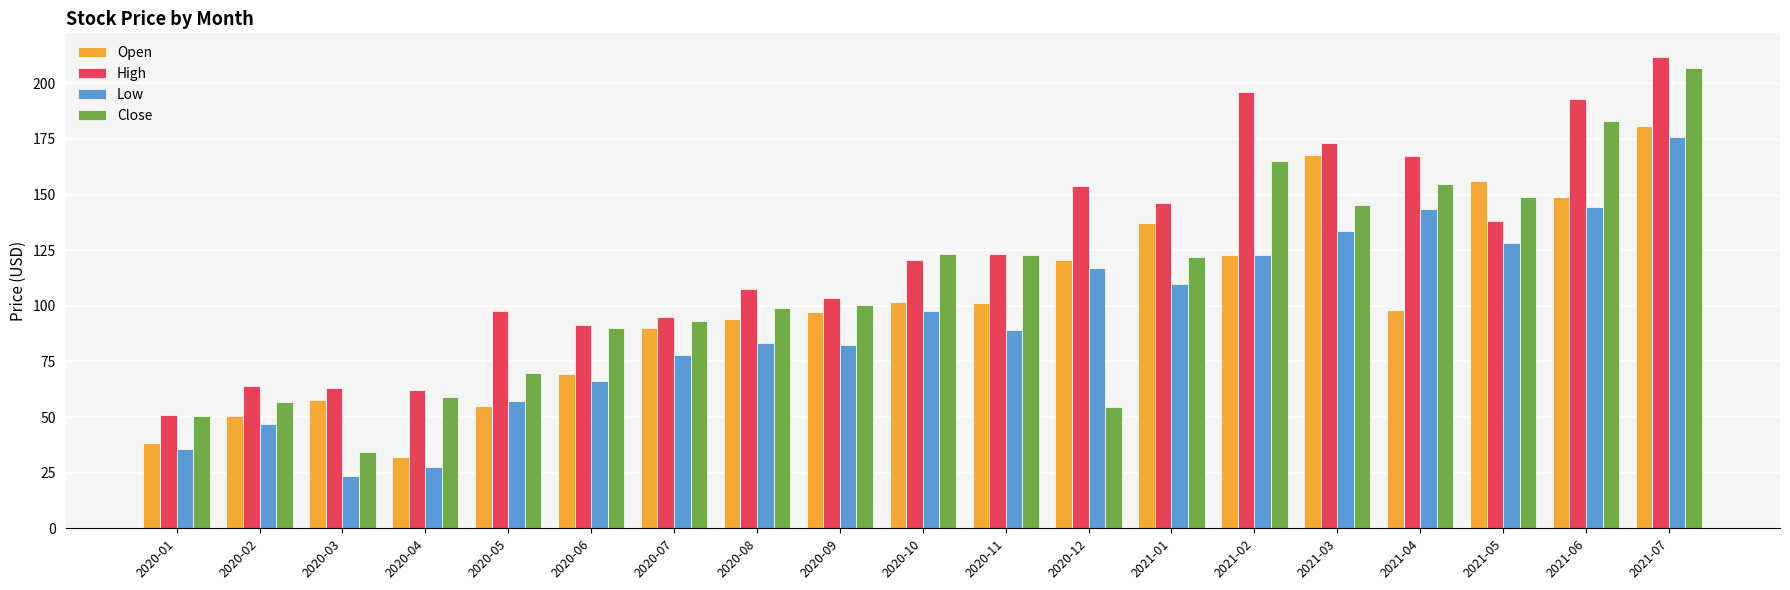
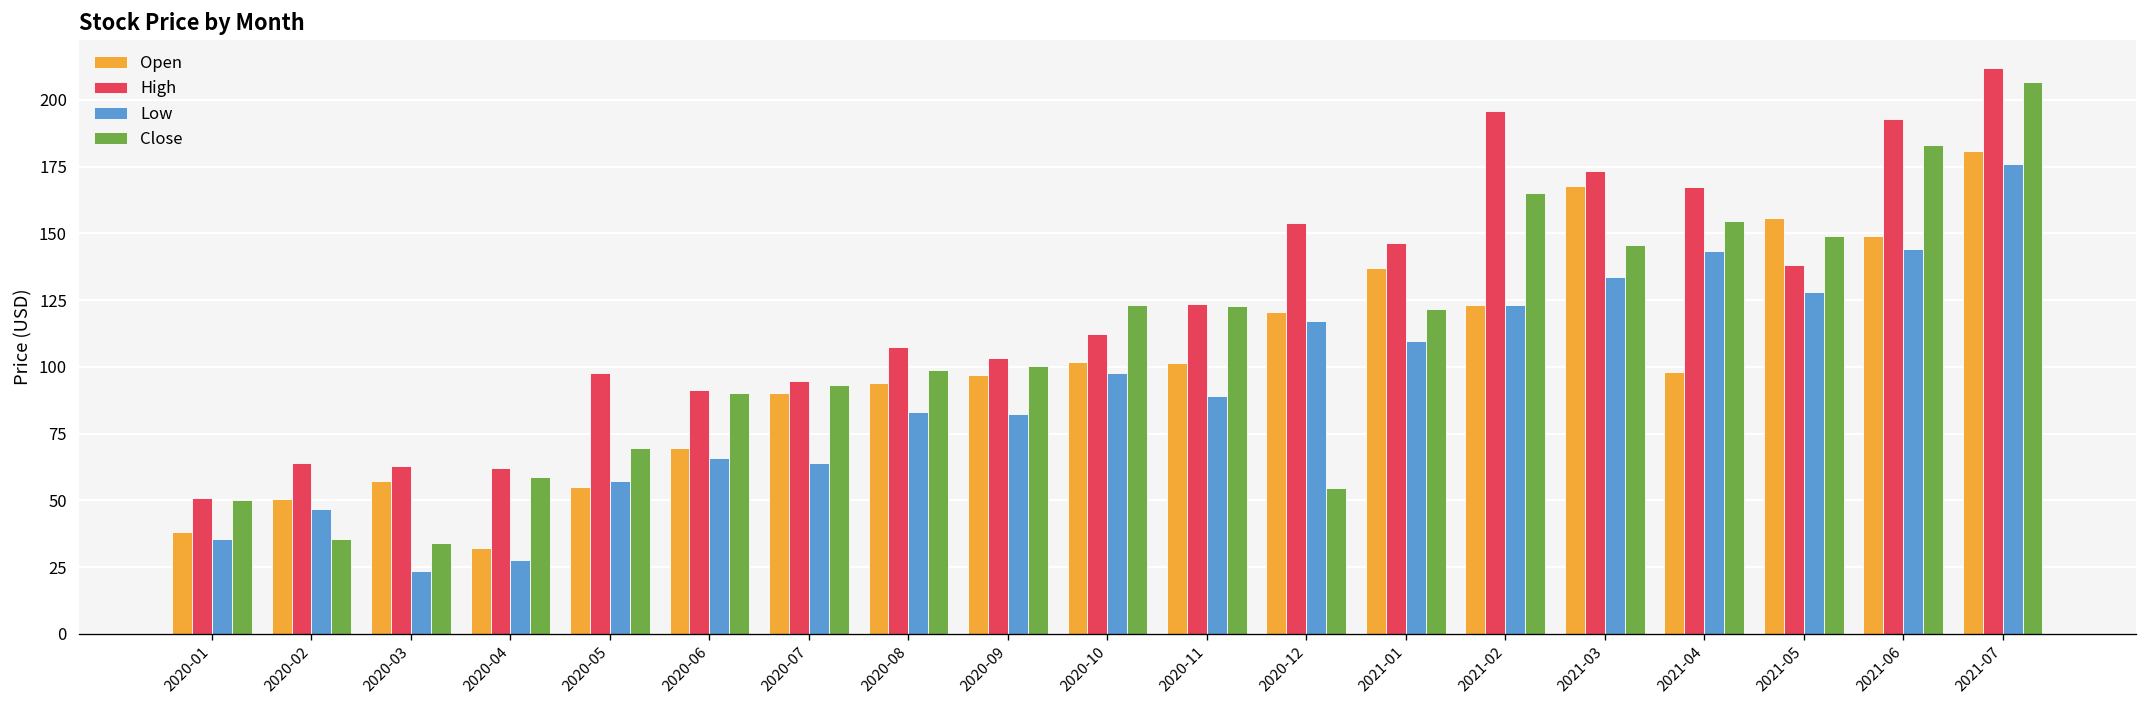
  {
    "Open": {
      "2020-01": 38,
      "2020-02": 51,
      "2020-03": 57,
      "2020-04": 32,
      "2020-05": 55,
      "2020-06": 70,
      "2020-07": 90,
      "2020-08": 94,
      "2020-09": 97,
      "2020-10": 102,
      "2020-11": 101,
      "2020-12": 120,
      "2021-01": 137,
      "2021-02": 123,
      "2021-03": 168,
      "2021-04": 98,
      "2021-05": 156,
      "2021-06": 149,
      "2021-07": 181
    },
    "High": {
      "2020-01": 51,
      "2020-02": 64,
      "2020-03": 63,
      "2020-04": 62,
      "2020-05": 98,
      "2020-06": 91,
      "2020-07": 95,
      "2020-08": 107,
      "2020-09": 103,
-     "2020-10": 121,
+     "2020-10": 112,
      "2020-11": 123,
      "2020-12": 154,
      "2021-01": 146,
      "2021-02": 196,
      "2021-03": 173,
      "2021-04": 167,
      "2021-05": 138,
      "2021-06": 193,
      "2021-07": 212
    },
    "Low": {
      "2020-01": 36,
      "2020-02": 47,
      "2020-03": 24,
      "2020-04": 28,
      "2020-05": 57,
      "2020-06": 66,
-     "2020-07": 78,
+     "2020-07": 64,
      "2020-08": 83,
      "2020-09": 82,
      "2020-10": 98,
      "2020-11": 89,
      "2020-12": 117,
      "2021-01": 110,
      "2021-02": 123,
      "2021-03": 134,
      "2021-04": 143,
      "2021-05": 128,
      "2021-06": 144,
      "2021-07": 176
    },
    "Close": {
      "2020-01": 50,
-     "2020-02": 57,
+     "2020-02": 36,
      "2020-03": 34,
      "2020-04": 59,
      "2020-05": 70,
      "2020-06": 90,
      "2020-07": 93,
      "2020-08": 99,
      "2020-09": 100,
      "2020-10": 123,
      "2020-11": 123,
      "2020-12": 55,
      "2021-01": 122,
      "2021-02": 165,
      "2021-03": 146,
      "2021-04": 155,
      "2021-05": 149,
      "2021-06": 183,
      "2021-07": 207
    }
  }
